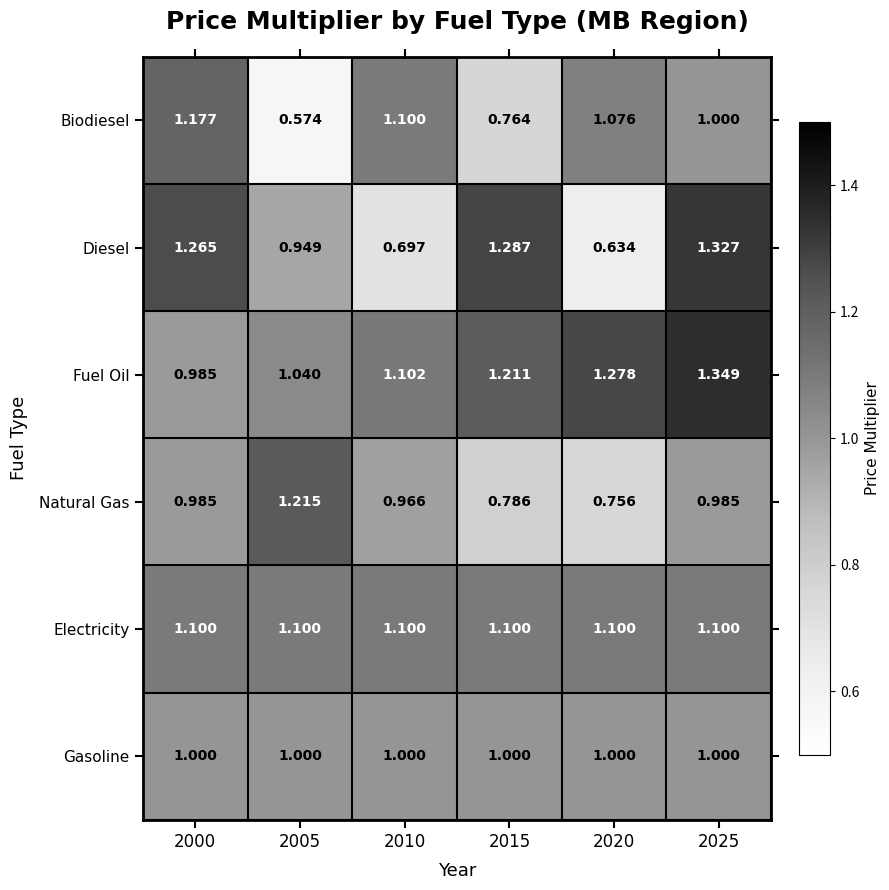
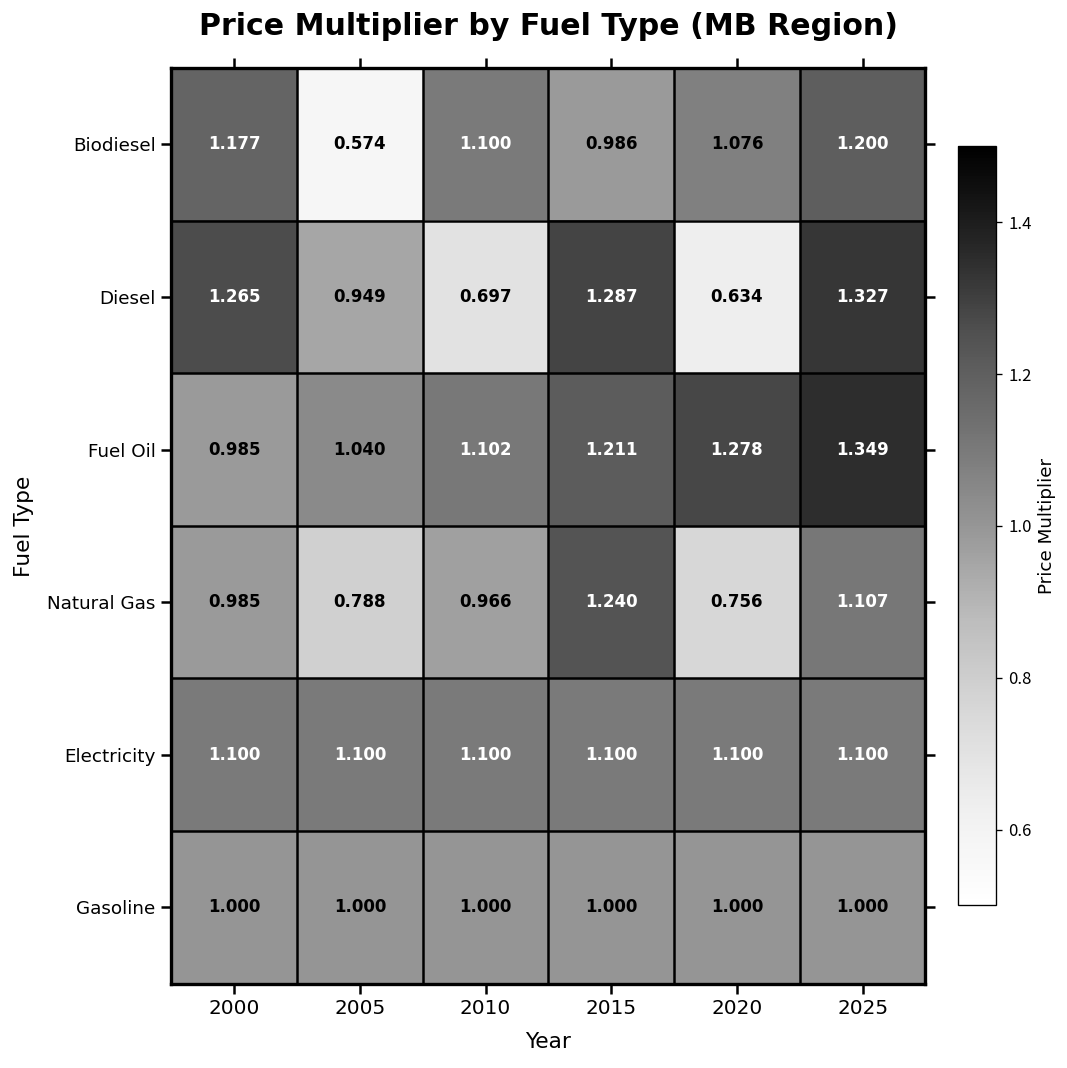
  {
    "Biodiesel": {
      "2000": 1.177,
      "2005": 0.574,
      "2010": 1.100,
-     "2015": 0.764,
+     "2015": 0.986,
      "2020": 1.076,
-     "2025": 1.000
+     "2025": 1.200
    },
    "Diesel": {
      "2000": 1.265,
      "2005": 0.949,
      "2010": 0.697,
      "2015": 1.287,
      "2020": 0.634,
      "2025": 1.327
    },
    "Fuel Oil": {
      "2000": 0.985,
      "2005": 1.040,
      "2010": 1.102,
      "2015": 1.211,
      "2020": 1.278,
      "2025": 1.349
    },
    "Natural Gas": {
      "2000": 0.985,
-     "2005": 1.215,
+     "2005": 0.788,
      "2010": 0.966,
-     "2015": 0.786,
+     "2015": 1.240,
      "2020": 0.756,
-     "2025": 0.985
+     "2025": 1.107
    },
    "Electricity": {
      "2000": 1.100,
      "2005": 1.100,
      "2010": 1.100,
      "2015": 1.100,
      "2020": 1.100,
      "2025": 1.100
    },
    "Gasoline": {
      "2000": 1.000,
      "2005": 1.000,
      "2010": 1.000,
      "2015": 1.000,
      "2020": 1.000,
      "2025": 1.000
    }
  }
